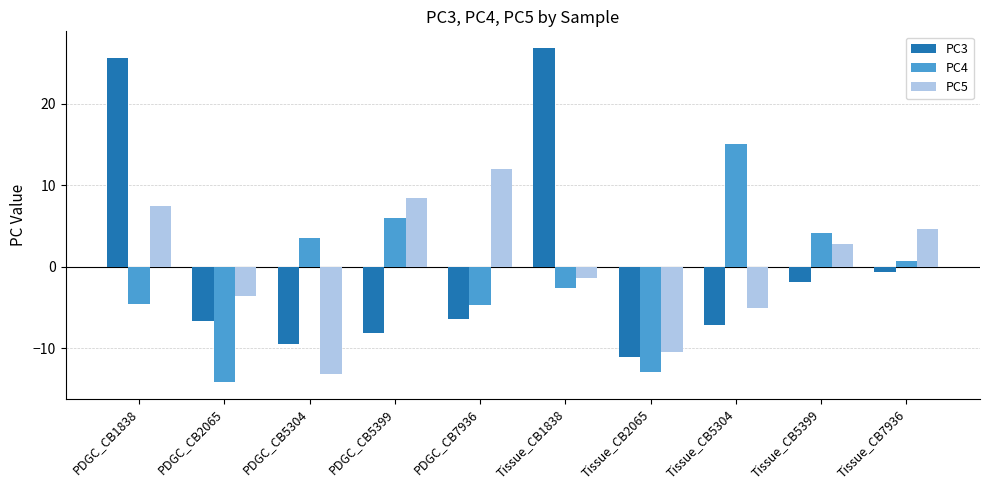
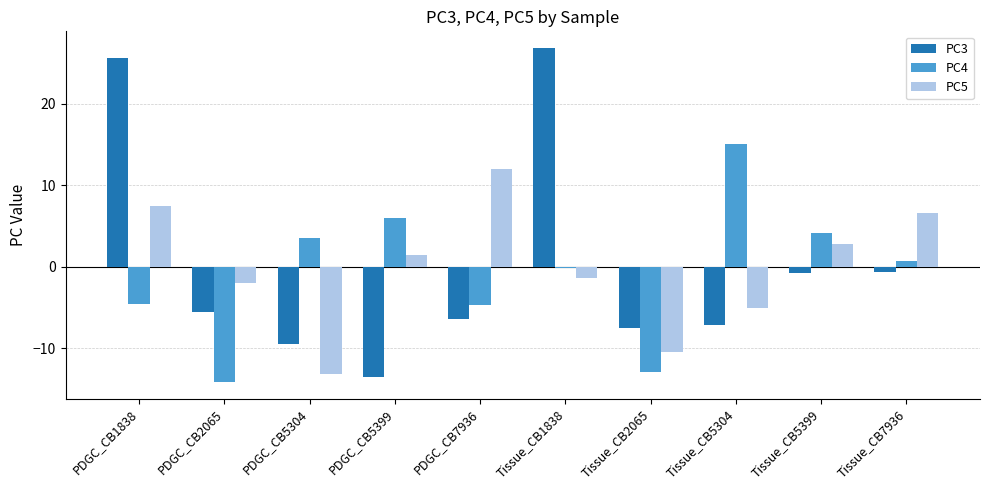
  {
    "PC3": {
      "PDGC_CB1838": 26,
-     "PDGC_CB2065": -7,
+     "PDGC_CB2065": -6,
      "PDGC_CB5304": -9,
-     "PDGC_CB5399": -8,
+     "PDGC_CB5399": -14,
      "PDGC_CB7936": -6,
      "Tissue_CB1838": 27,
-     "Tissue_CB2065": -11,
+     "Tissue_CB2065": -7,
      "Tissue_CB5304": -7,
-     "Tissue_CB5399": -2,
+     "Tissue_CB5399": -1,
      "Tissue_CB7936": -1
    },
    "PC4": {
      "PDGC_CB1838": -5,
      "PDGC_CB2065": -14,
      "PDGC_CB5304": 3,
      "PDGC_CB5399": 6,
      "PDGC_CB7936": -5,
-     "Tissue_CB1838": -3,
+     "Tissue_CB1838": 0,
      "Tissue_CB2065": -13,
      "Tissue_CB5304": 15,
      "Tissue_CB5399": 4,
      "Tissue_CB7936": 1
    },
    "PC5": {
      "PDGC_CB1838": 7,
-     "PDGC_CB2065": -4,
+     "PDGC_CB2065": -2,
      "PDGC_CB5304": -13,
-     "PDGC_CB5399": 8,
+     "PDGC_CB5399": 1,
      "PDGC_CB7936": 12,
      "Tissue_CB1838": -1,
      "Tissue_CB2065": -10,
      "Tissue_CB5304": -5,
      "Tissue_CB5399": 3,
-     "Tissue_CB7936": 5
+     "Tissue_CB7936": 7
    }
  }
